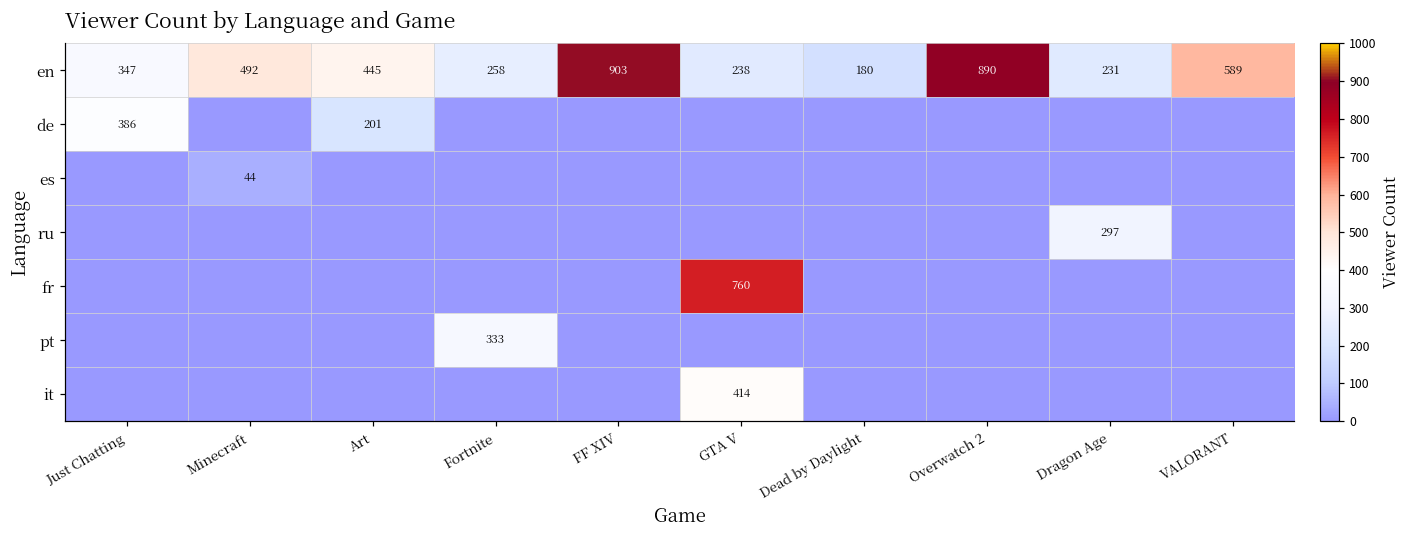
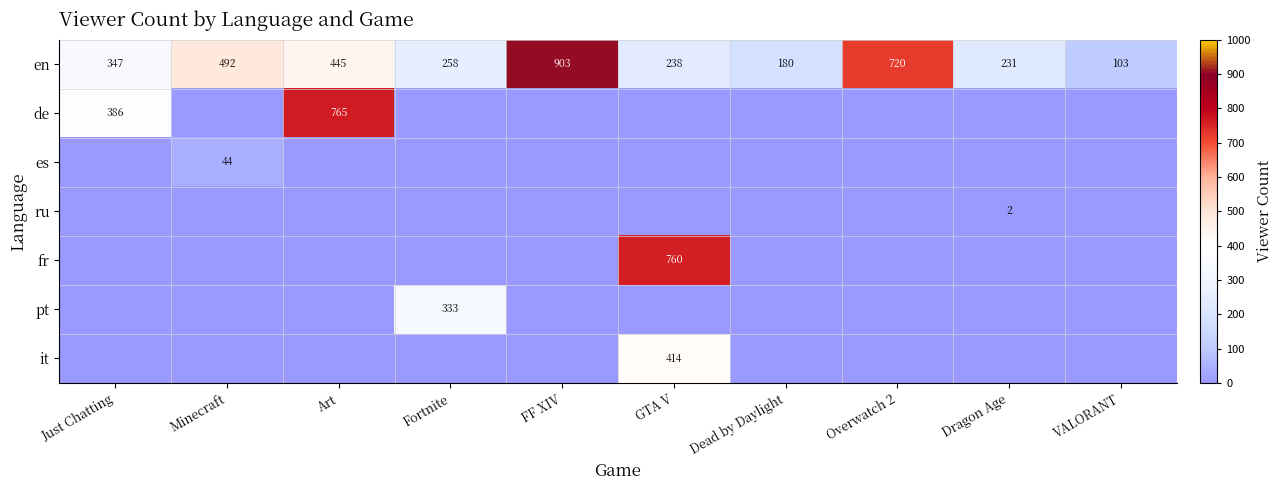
  {
    "en": {
      "Just Chatting": 347,
      "Minecraft": 492,
      "Art": 445,
      "Fortnite": 258,
      "FF XIV": 903,
      "GTA V": 238,
      "Dead by Daylight": 180,
-     "Overwatch 2": 890,
+     "Overwatch 2": 720,
      "Dragon Age": 231,
-     "VALORANT": 589
+     "VALORANT": 103
    },
    "de": {
      "Just Chatting": 386,
-     "Art": 201
+     "Art": 765
    },
    "es": {
      "Minecraft": 44
    },
    "ru": {
-     "Dragon Age": 297
+     "Dragon Age": 2
    },
    "fr": {
      "GTA V": 760
    },
    "pt": {
      "Fortnite": 333
    },
    "it": {
      "GTA V": 414
    }
  }
